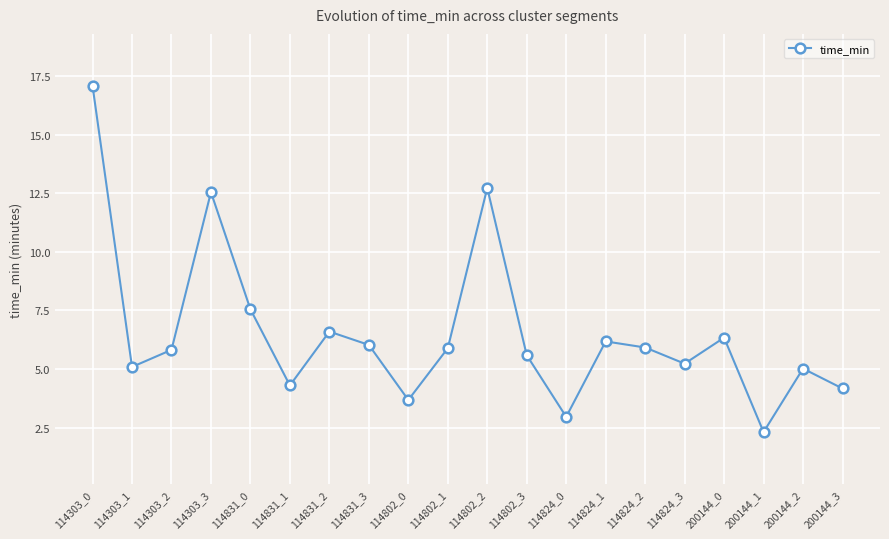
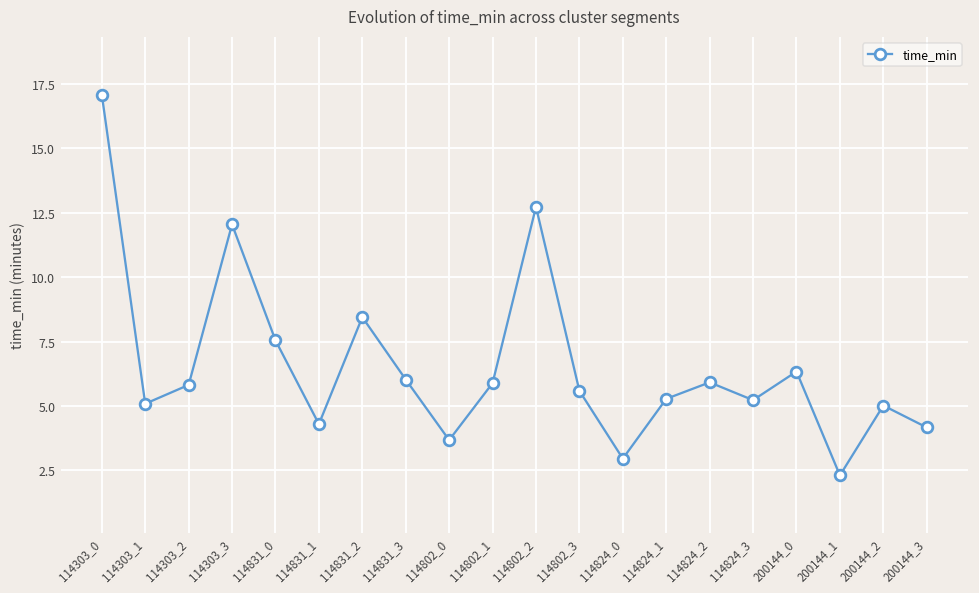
  {
    "114303_0": 17.1,
    "114303_1": 5.1,
    "114303_2": 5.8,
-   "114303_3": 12.6,
+   "114303_3": 12.1,
    "114831_0": 7.6,
    "114831_1": 4.3,
-   "114831_2": 6.6,
+   "114831_2": 8.5,
    "114831_3": 6.0,
    "114802_0": 3.7,
    "114802_1": 5.9,
    "114802_2": 12.7,
    "114802_3": 5.6,
    "114824_0": 3.0,
-   "114824_1": 6.2,
+   "114824_1": 5.3,
    "114824_2": 5.9,
    "114824_3": 5.2,
    "200144_0": 6.3,
    "200144_1": 2.3,
    "200144_2": 5.0,
    "200144_3": 4.2
  }
